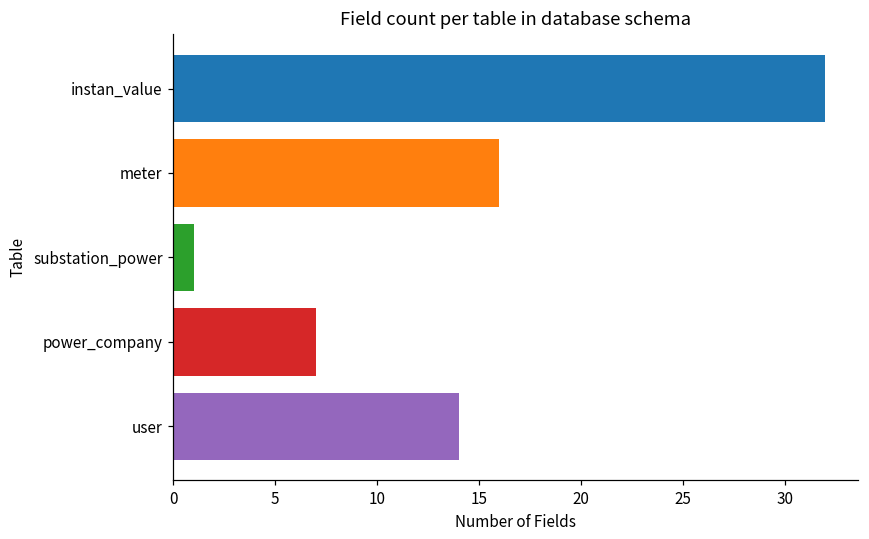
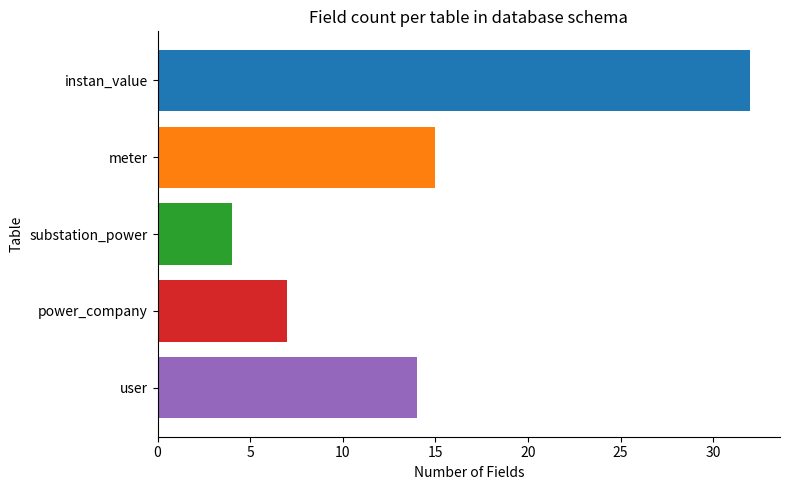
  {
    "instan_value": 32,
-   "meter": 16,
-   "substation_power": 1,
+   "meter": 15,
+   "substation_power": 4,
    "power_company": 7,
    "user": 14
  }
